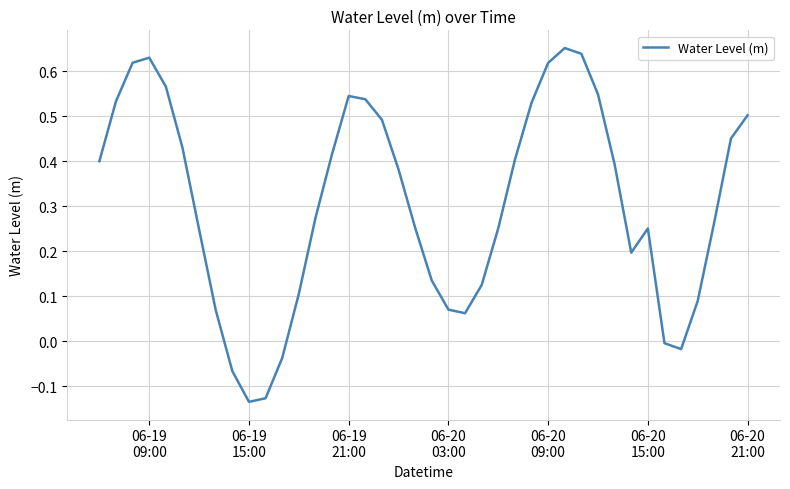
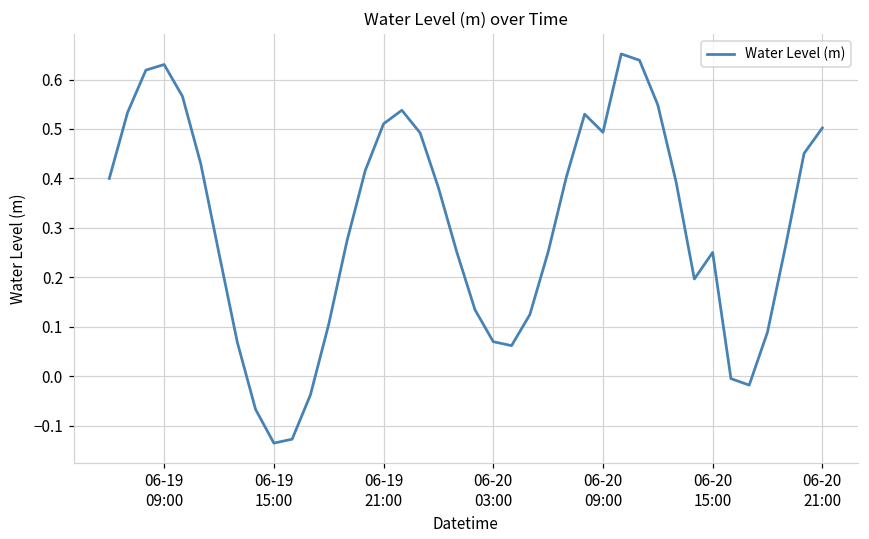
  {
    "06-19 09:00": 0.63,
    "06-19 15:00": -0.13,
-   "06-19 21:00": 0.55,
+   "06-19 21:00": 0.51,
    "06-20 03:00": 0.07,
-   "06-20 09:00": 0.62,
+   "06-20 09:00": 0.49,
    "06-20 15:00": 0.25,
    "06-20 21:00": 0.50
  }
